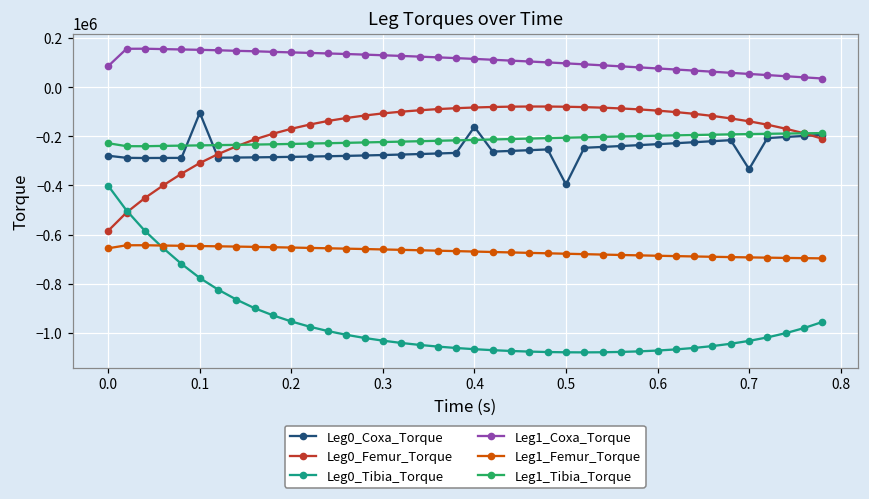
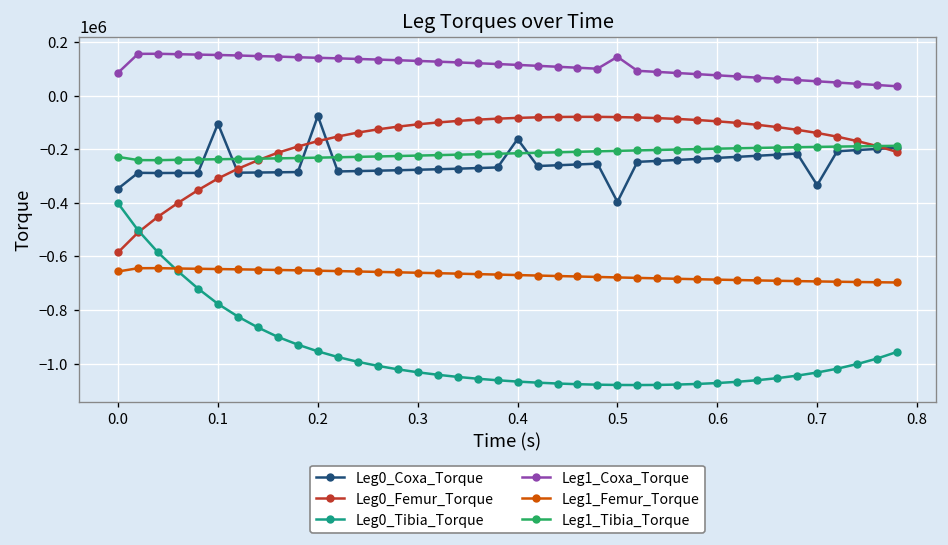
  {
    "Leg0_Coxa_Torque": {
-     "0.0": -280000,
+     "0.0": -350000,
      "0.1": -100000,
-     "0.2": -280000,
+     "0.2": -80000,
      "0.3": -280000,
      "0.4": -160000,
      "0.5": -400000,
      "0.6": -230000,
      "0.7": -330000
    },
    "Leg1_Coxa_Torque": {
      "0.0": 90000,
      "0.1": 150000,
      "0.2": 140000,
      "0.3": 130000,
      "0.4": 110000,
-     "0.5": 100000,
+     "0.5": 150000,
      "0.6": 80000,
      "0.7": 50000
    }
  }
